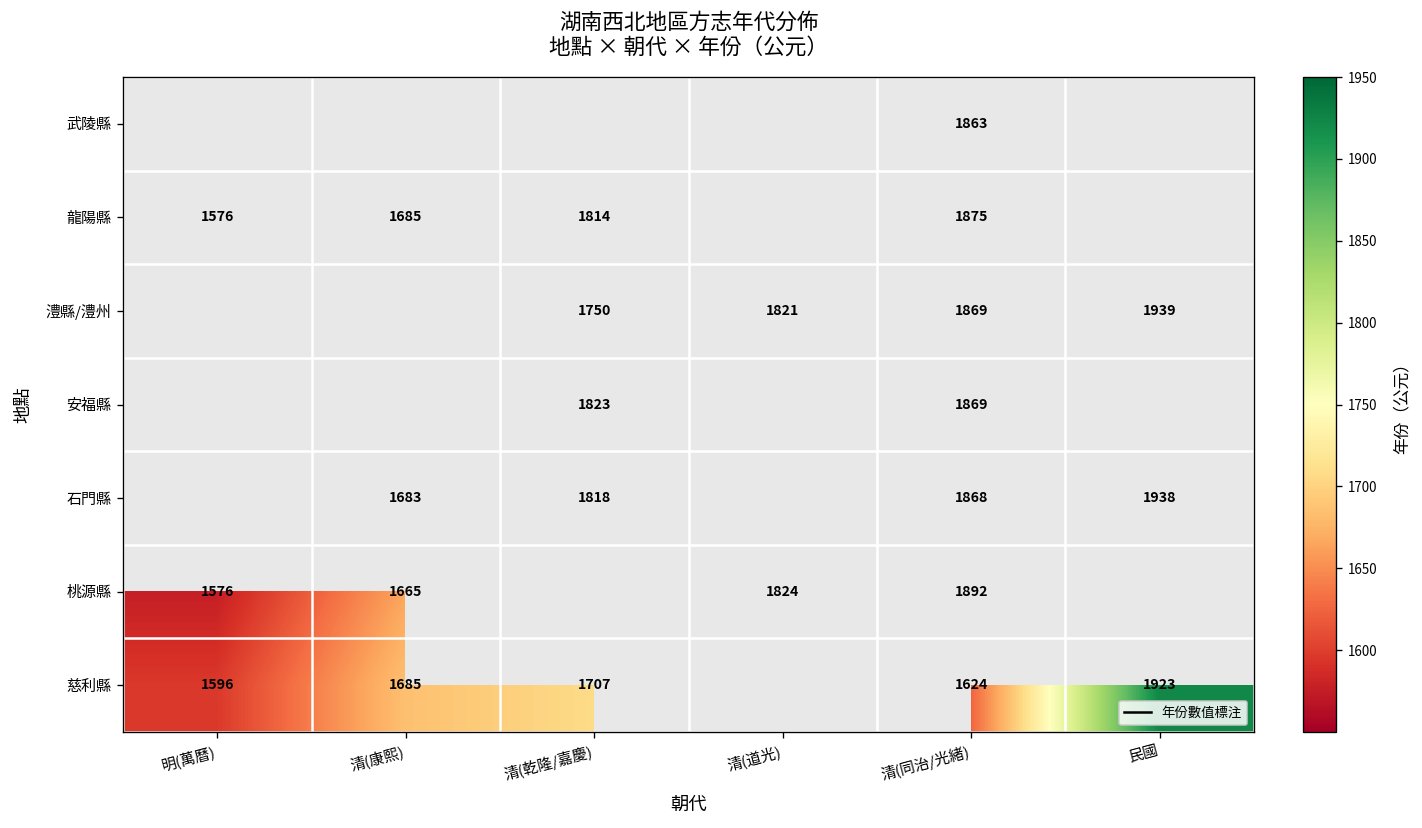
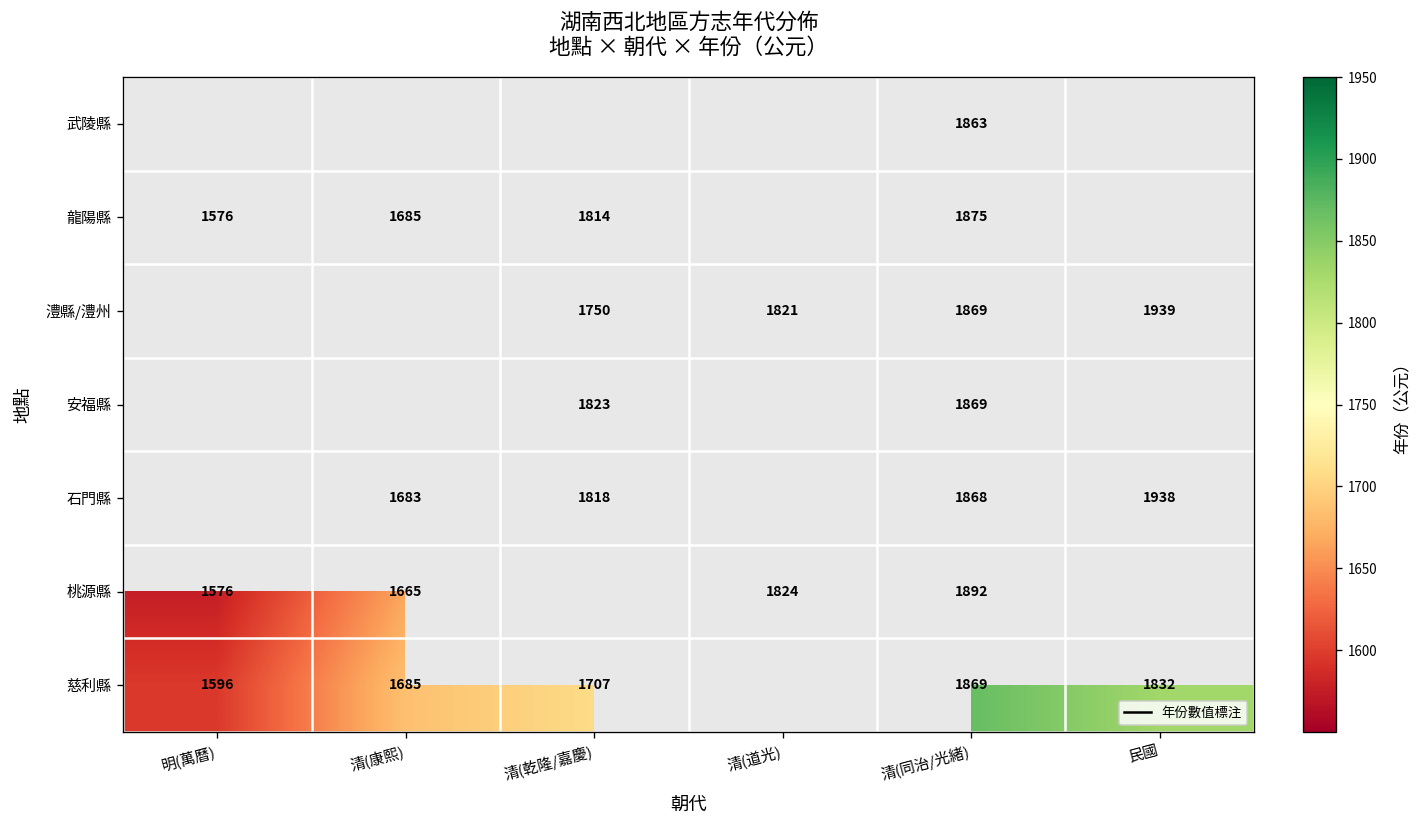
  {
    "武陵縣": {
      "清(同治/光緒)": 1863
    },
    "龍陽縣": {
      "明(萬曆)": 1576,
      "清(康熙)": 1685,
      "清(乾隆/嘉慶)": 1814,
      "清(同治/光緒)": 1875
    },
    "澧縣/澧州": {
      "清(乾隆/嘉慶)": 1750,
      "清(道光)": 1821,
      "清(同治/光緒)": 1869,
      "民國": 1939
    },
    "安福縣": {
      "清(乾隆/嘉慶)": 1823,
      "清(同治/光緒)": 1869
    },
    "石門縣": {
      "清(康熙)": 1683,
      "清(乾隆/嘉慶)": 1818,
      "清(同治/光緒)": 1868,
      "民國": 1938
    },
    "桃源縣": {
      "明(萬曆)": 1576,
      "清(康熙)": 1665,
      "清(道光)": 1824,
      "清(同治/光緒)": 1892
    },
    "慈利縣": {
      "明(萬曆)": 1596,
      "清(康熙)": 1685,
      "清(乾隆/嘉慶)": 1707,
-     "清(同治/光緒)": 1624,
-     "民國": 1923
+     "清(同治/光緒)": 1869,
+     "民國": 1832
    }
  }
